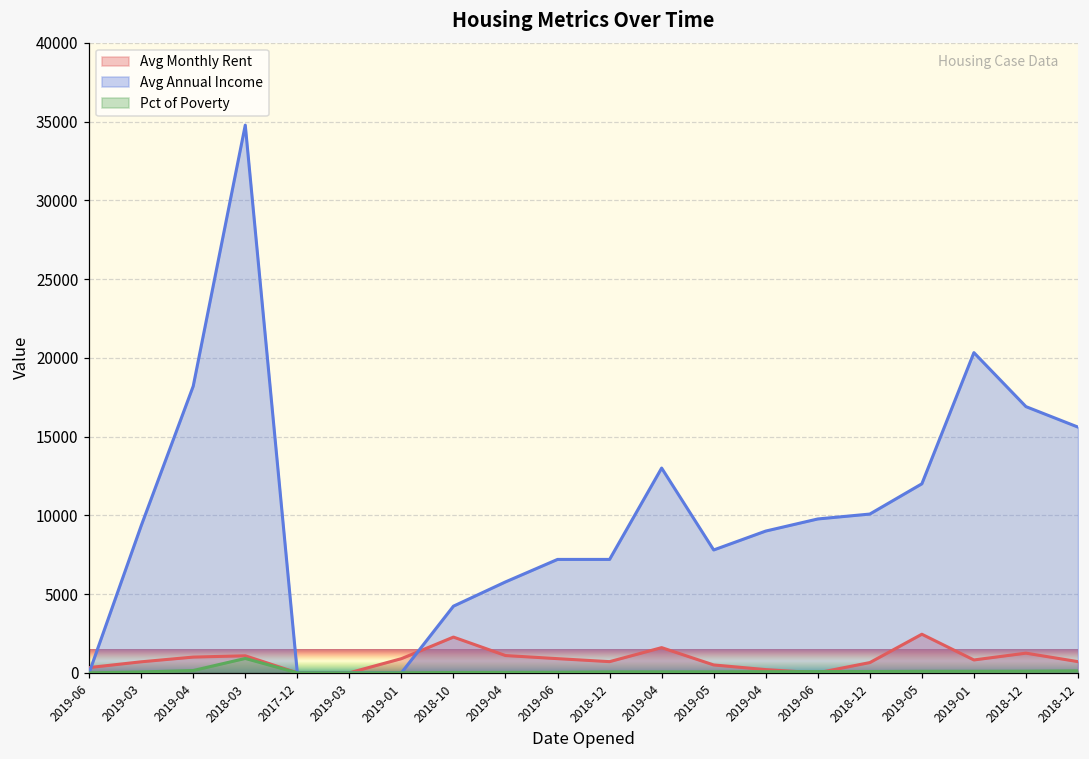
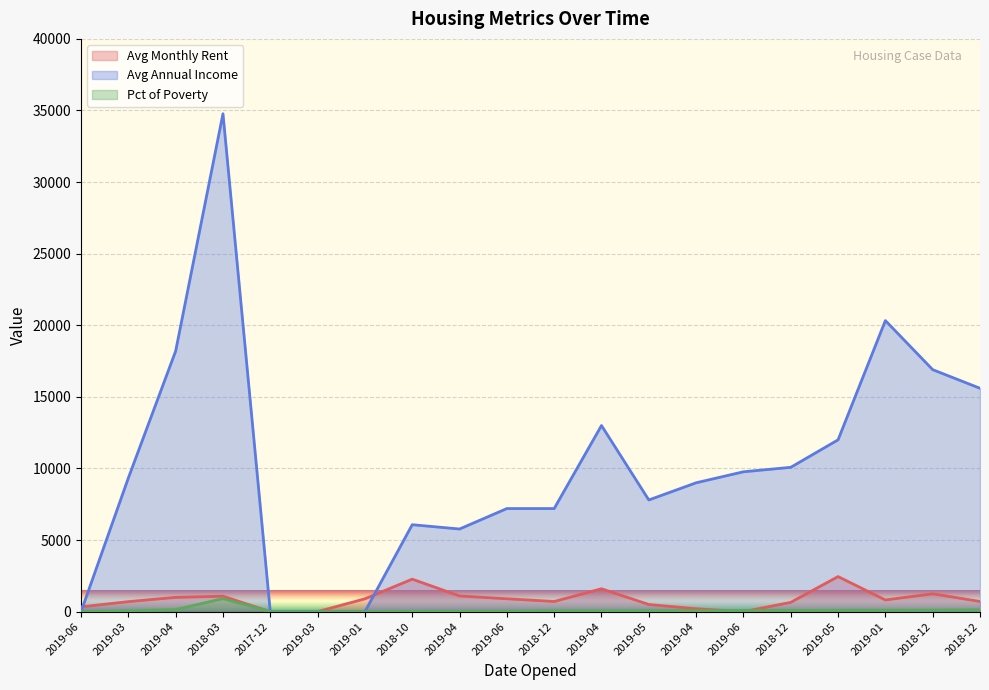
  {
    "Avg Monthly Rent": {
      "2018-10": 2300
    },
    "Avg Annual Income": {
      "2018-03": 34800,
-     "2018-10": 4200
+     "2018-10": 6100
    },
    "Pct of Poverty": {
      "2018-10": 0
    }
  }
